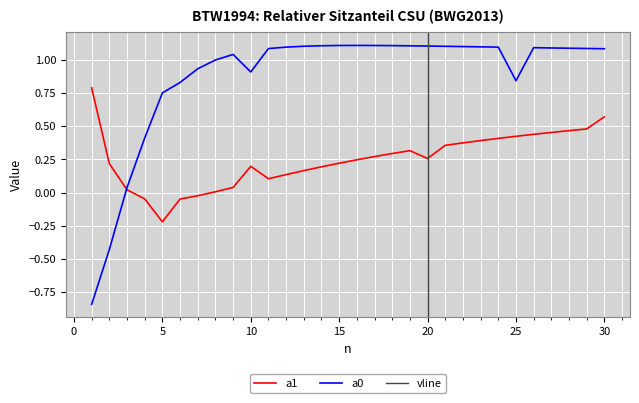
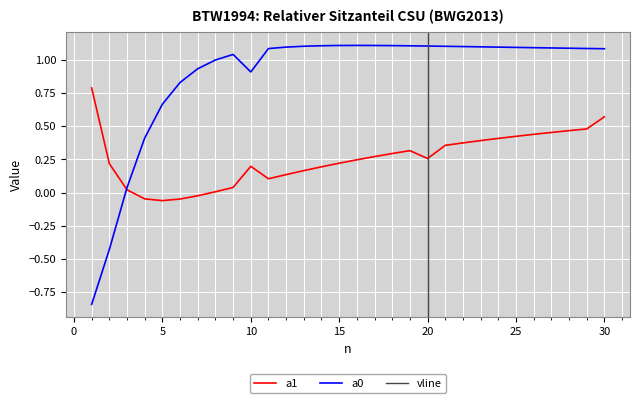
  {
    "a1": {
-     "5": -0.22,
+     "5": -0.06,
      "10": 0.20,
      "15": 0.22,
      "20": 0.26,
      "25": 0.42,
      "30": 0.57
    },
    "a0": {
-     "5": 0.75,
+     "5": 0.67,
      "10": 0.91,
      "15": 1.11,
      "20": 1.11,
-     "25": 0.84,
+     "25": 1.10,
      "30": 1.08
    }
  }
